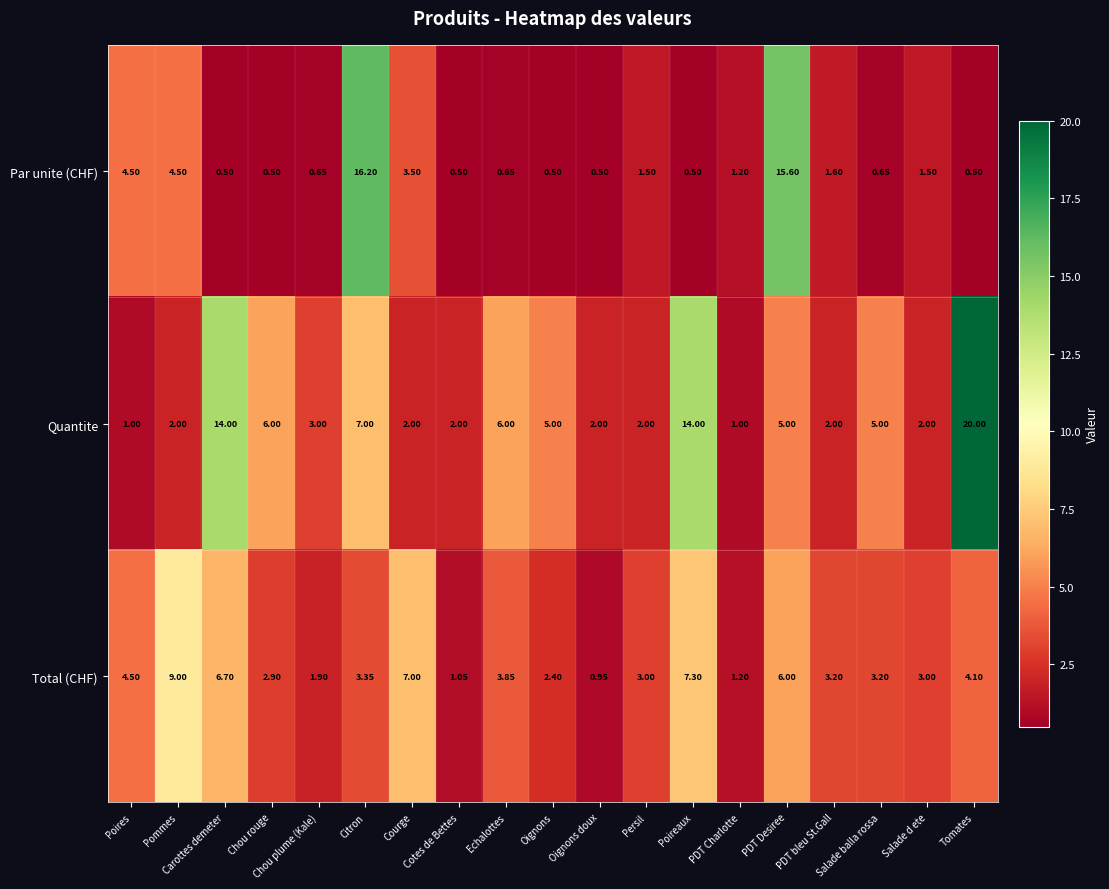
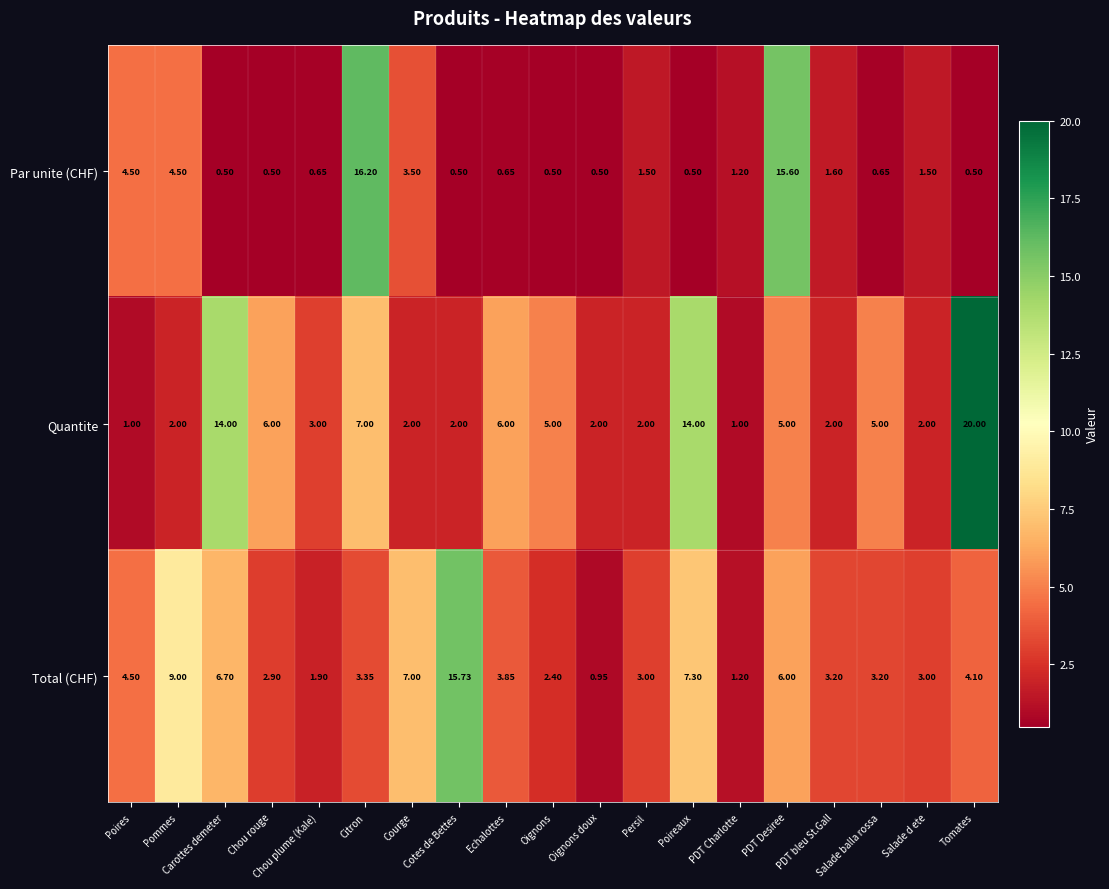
  {
    "Par unite (CHF)": {
      "Poires": 4.50,
      "Pommes": 4.50,
      "Carottes demeter": 0.50,
      "Chou rouge": 0.50,
      "Chou plume (Kale)": 0.65,
      "Citron": 16.20,
      "Courge": 3.50,
      "Cotes de Bettes": 0.50,
      "Echalottes": 0.65,
      "Oignons": 0.50,
      "Oignons doux": 0.50,
      "Persil": 1.50,
      "Poireaux": 0.50,
      "PDT Charlotte": 1.20,
      "PDT Desiree": 15.60,
      "PDT bleu St.Gall": 1.60,
      "Salade balla rossa": 0.65,
      "Salade d ete": 1.50,
      "Tomates": 0.50
    },
    "Quantite": {
      "Poires": 1.00,
      "Pommes": 2.00,
      "Carottes demeter": 14.00,
      "Chou rouge": 6.00,
      "Chou plume (Kale)": 3.00,
      "Citron": 7.00,
      "Courge": 2.00,
      "Cotes de Bettes": 2.00,
      "Echalottes": 6.00,
      "Oignons": 5.00,
      "Oignons doux": 2.00,
      "Persil": 2.00,
      "Poireaux": 14.00,
      "PDT Charlotte": 1.00,
      "PDT Desiree": 5.00,
      "PDT bleu St.Gall": 2.00,
      "Salade balla rossa": 5.00,
      "Salade d ete": 2.00,
      "Tomates": 20.00
    },
    "Total (CHF)": {
      "Poires": 4.50,
      "Pommes": 9.00,
      "Carottes demeter": 6.70,
      "Chou rouge": 2.90,
      "Chou plume (Kale)": 1.90,
      "Citron": 3.35,
      "Courge": 7.00,
-     "Cotes de Bettes": 1.05,
+     "Cotes de Bettes": 15.73,
      "Echalottes": 3.85,
      "Oignons": 2.40,
      "Oignons doux": 0.95,
      "Persil": 3.00,
      "Poireaux": 7.30,
      "PDT Charlotte": 1.20,
      "PDT Desiree": 6.00,
      "PDT bleu St.Gall": 3.20,
      "Salade balla rossa": 3.20,
      "Salade d ete": 3.00,
      "Tomates": 4.10
    }
  }
